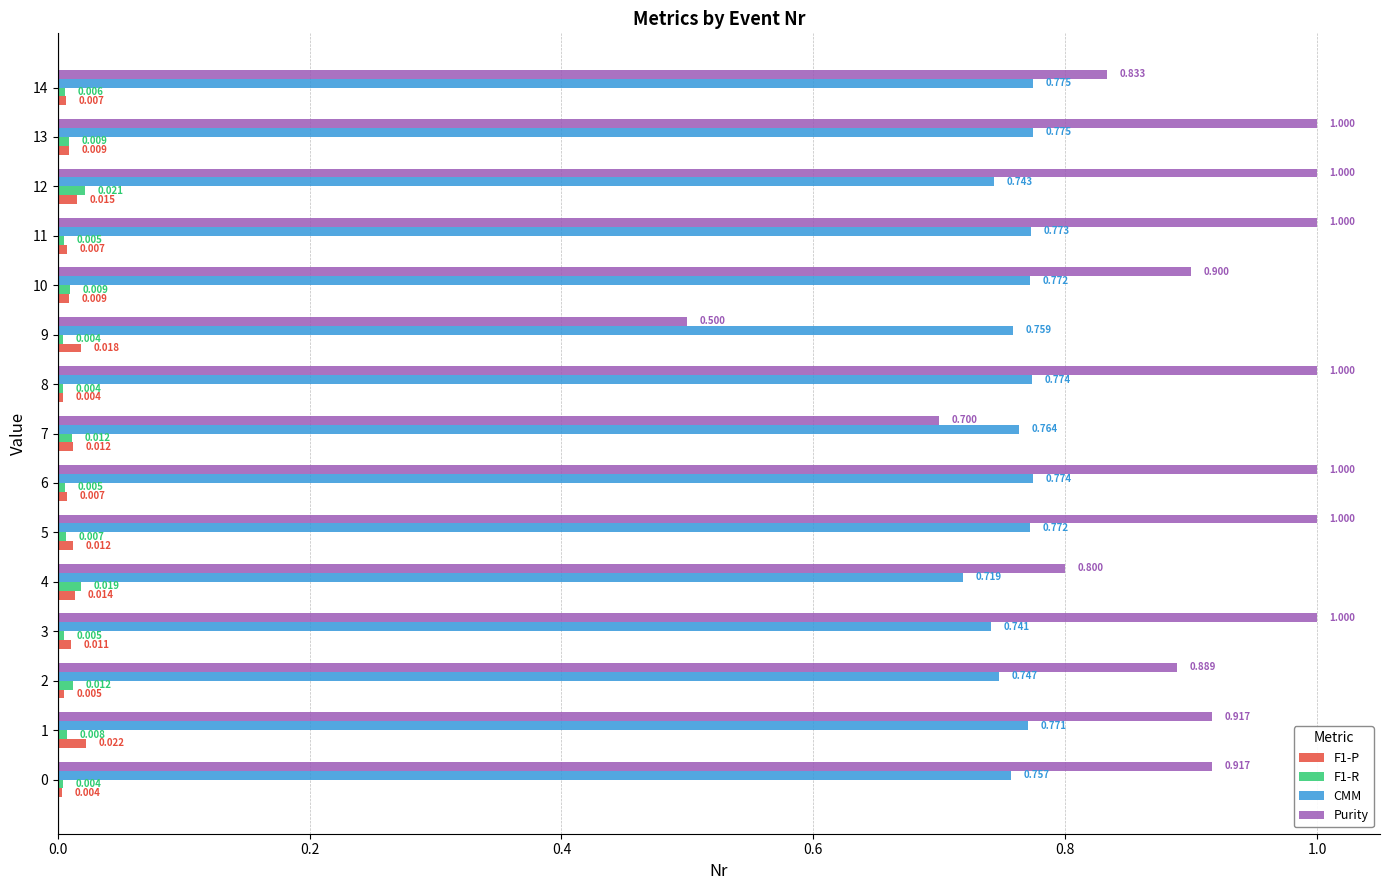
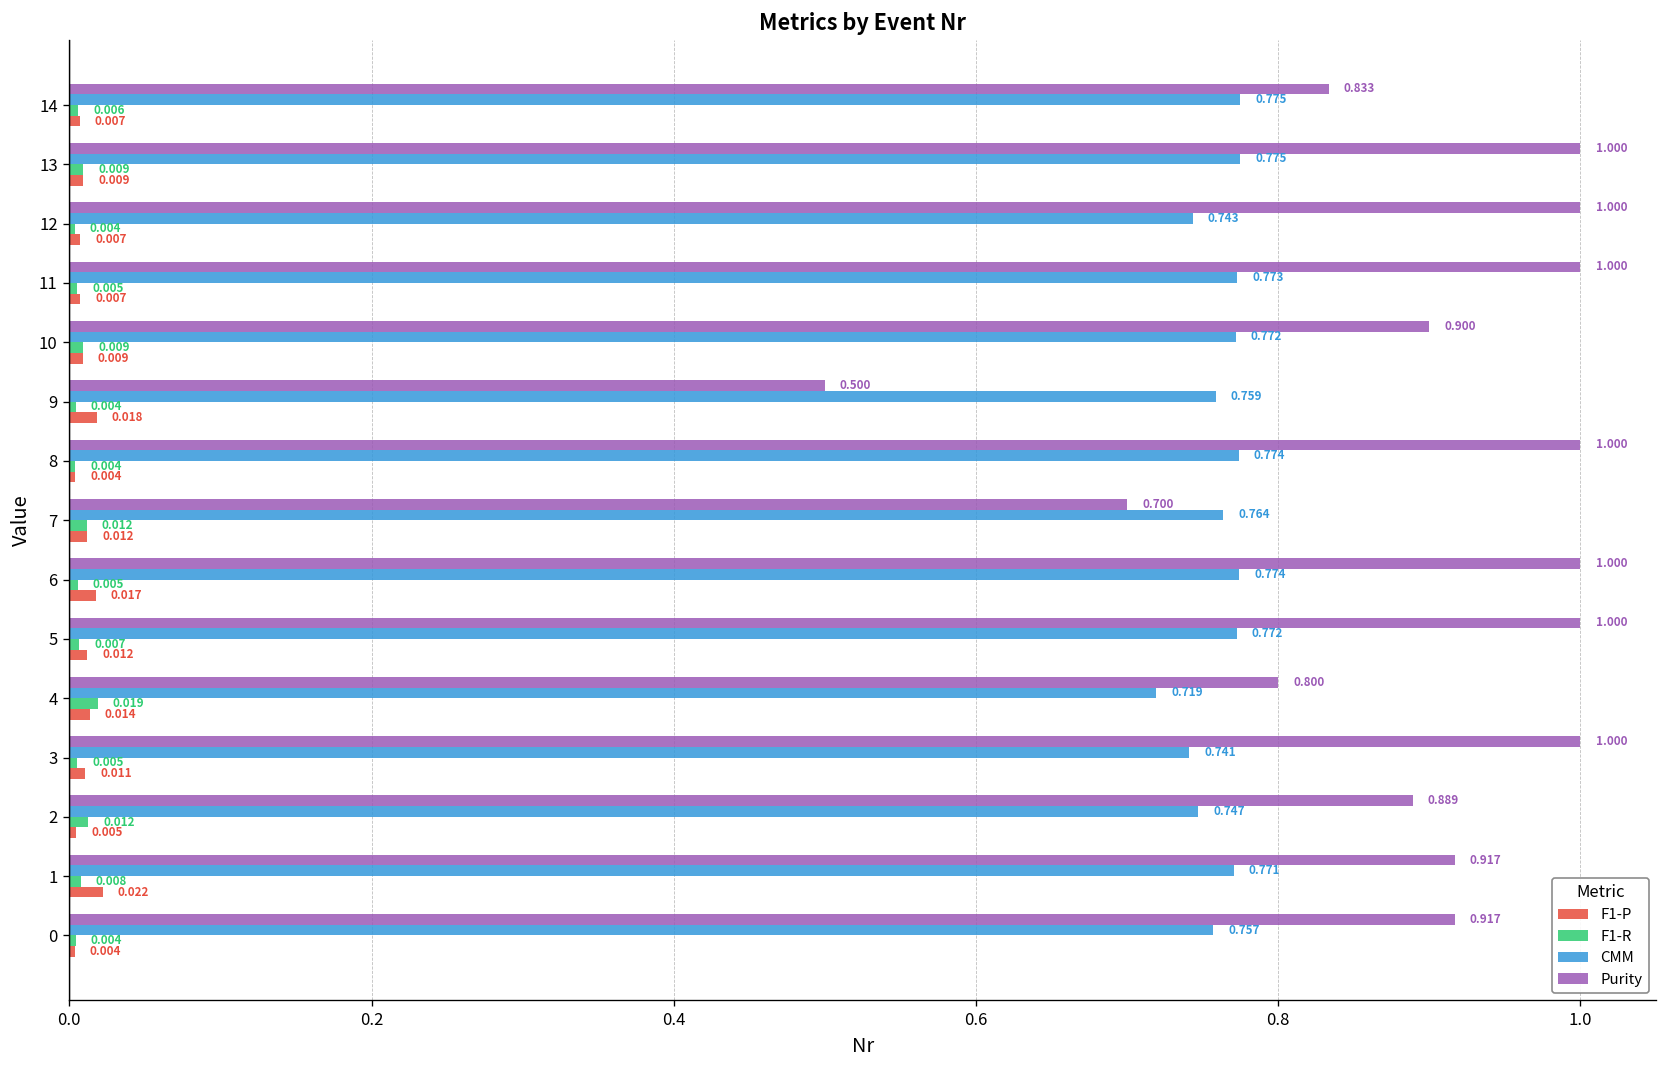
  {
    "F1-P": {
      "14": 0.007,
      "13": 0.009,
-     "12": 0.015,
+     "12": 0.007,
      "11": 0.007,
      "10": 0.009,
      "9": 0.018,
      "8": 0.004,
      "7": 0.012,
-     "6": 0.007,
+     "6": 0.017,
      "5": 0.012,
      "4": 0.014,
      "3": 0.011,
      "2": 0.005,
      "1": 0.022,
      "0": 0.004
    },
    "F1-R": {
      "14": 0.006,
      "13": 0.009,
-     "12": 0.021,
+     "12": 0.004,
      "11": 0.005,
      "10": 0.009,
      "9": 0.004,
      "8": 0.004,
      "7": 0.012,
      "6": 0.005,
      "5": 0.007,
      "4": 0.019,
      "3": 0.005,
      "2": 0.012,
      "1": 0.008,
      "0": 0.004
    },
    "CMM": {
      "14": 0.775,
      "13": 0.775,
      "12": 0.743,
      "11": 0.773,
      "10": 0.772,
      "9": 0.759,
      "8": 0.774,
      "7": 0.764,
      "6": 0.774,
      "5": 0.772,
      "4": 0.719,
      "3": 0.741,
      "2": 0.747,
      "1": 0.771,
      "0": 0.757
    },
    "Purity": {
      "14": 0.833,
      "13": 1.000,
      "12": 1.000,
      "11": 1.000,
      "10": 0.900,
      "9": 0.500,
      "8": 1.000,
      "7": 0.700,
      "6": 1.000,
      "5": 1.000,
      "4": 0.800,
      "3": 1.000,
      "2": 0.889,
      "1": 0.917,
      "0": 0.917
    }
  }
